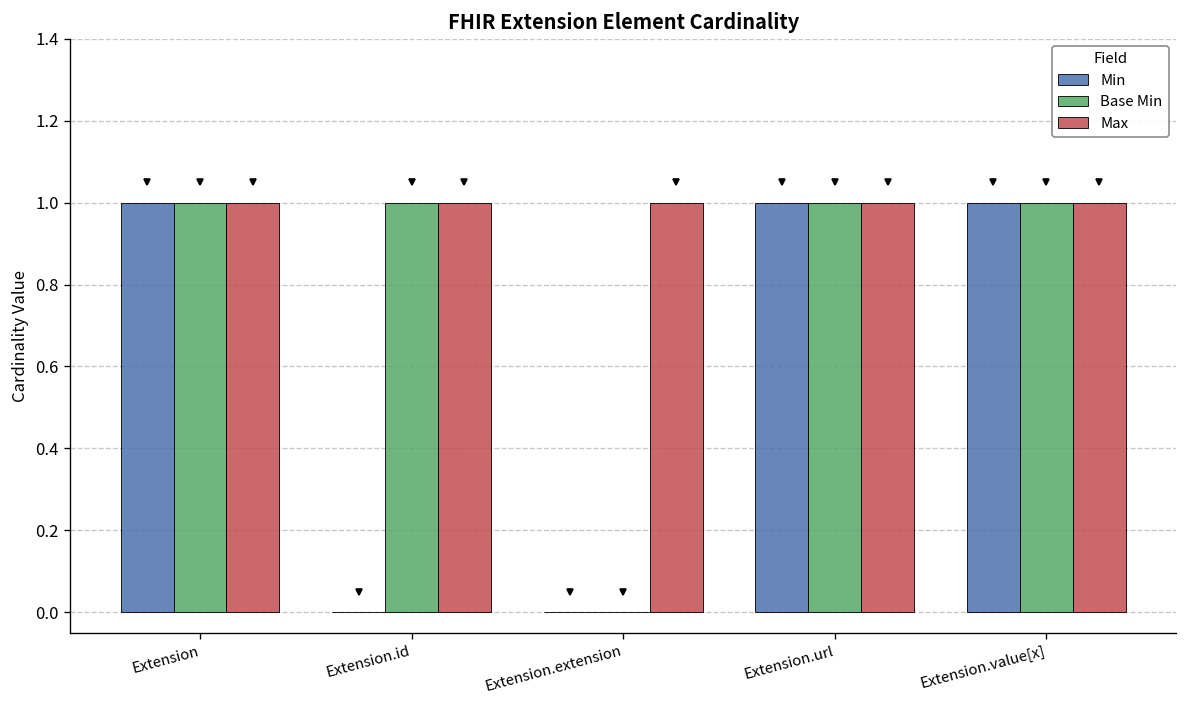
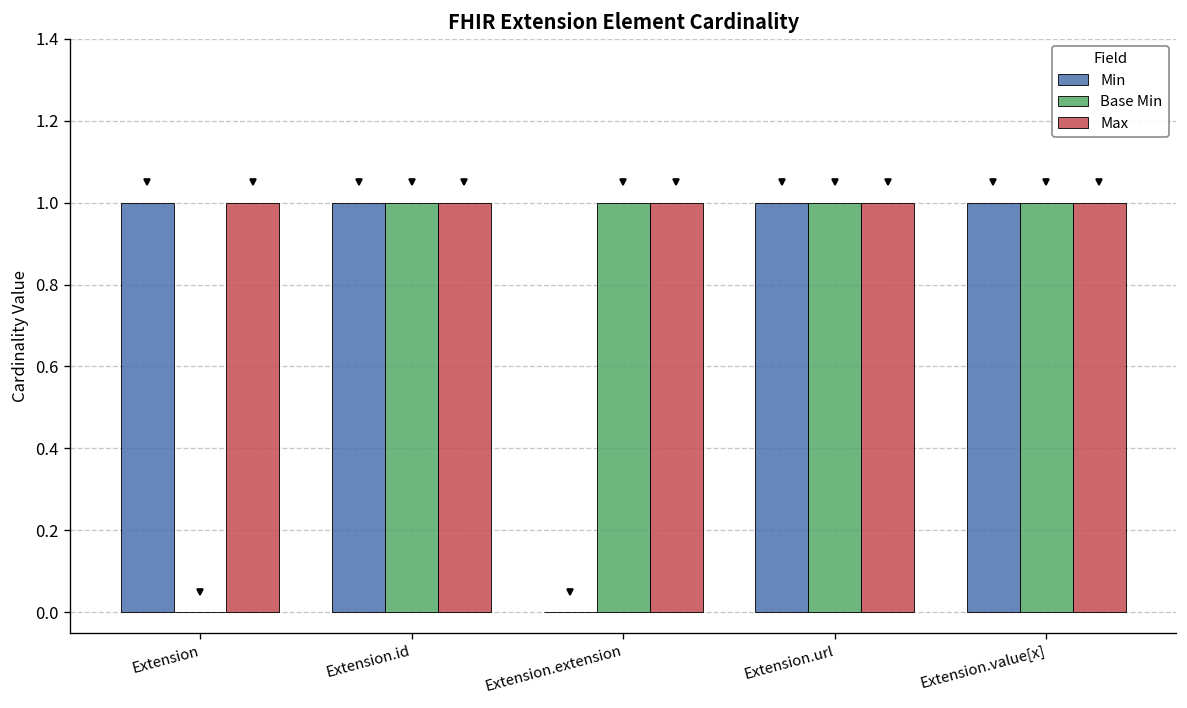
  {
    "Min": {
      "Extension": 1,
-     "Extension.id": 0,
+     "Extension.id": 1,
      "Extension.extension": 0,
      "Extension.url": 1,
      "Extension.value[x]": 1
    },
    "Base Min": {
-     "Extension": 1,
+     "Extension": 0,
      "Extension.id": 1,
-     "Extension.extension": 0,
+     "Extension.extension": 1,
      "Extension.url": 1,
      "Extension.value[x]": 1
    },
    "Max": {
      "Extension": 1,
      "Extension.id": 1,
      "Extension.extension": 1,
      "Extension.url": 1,
      "Extension.value[x]": 1
    }
  }
